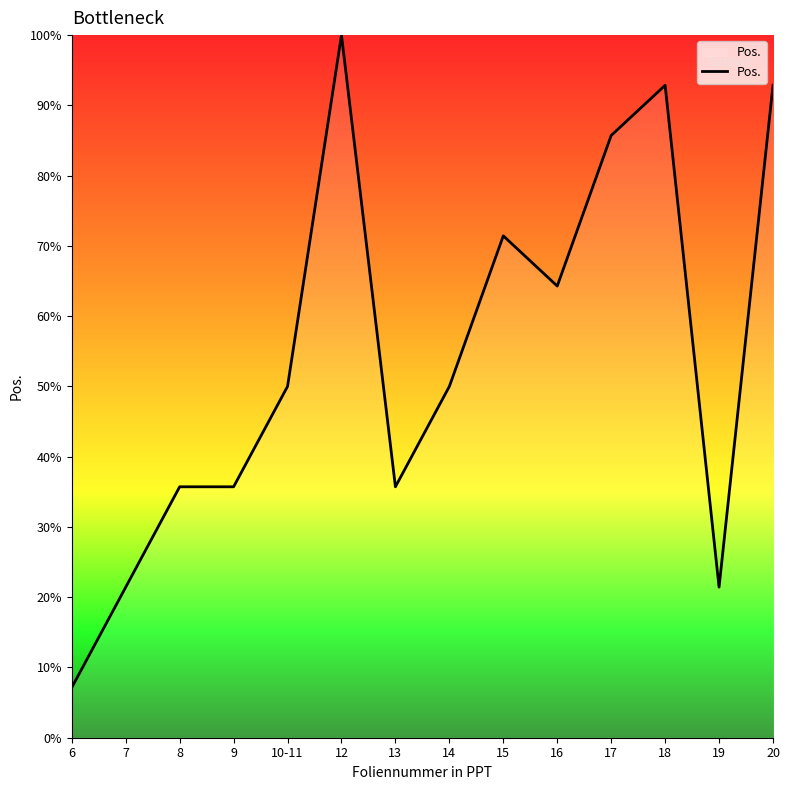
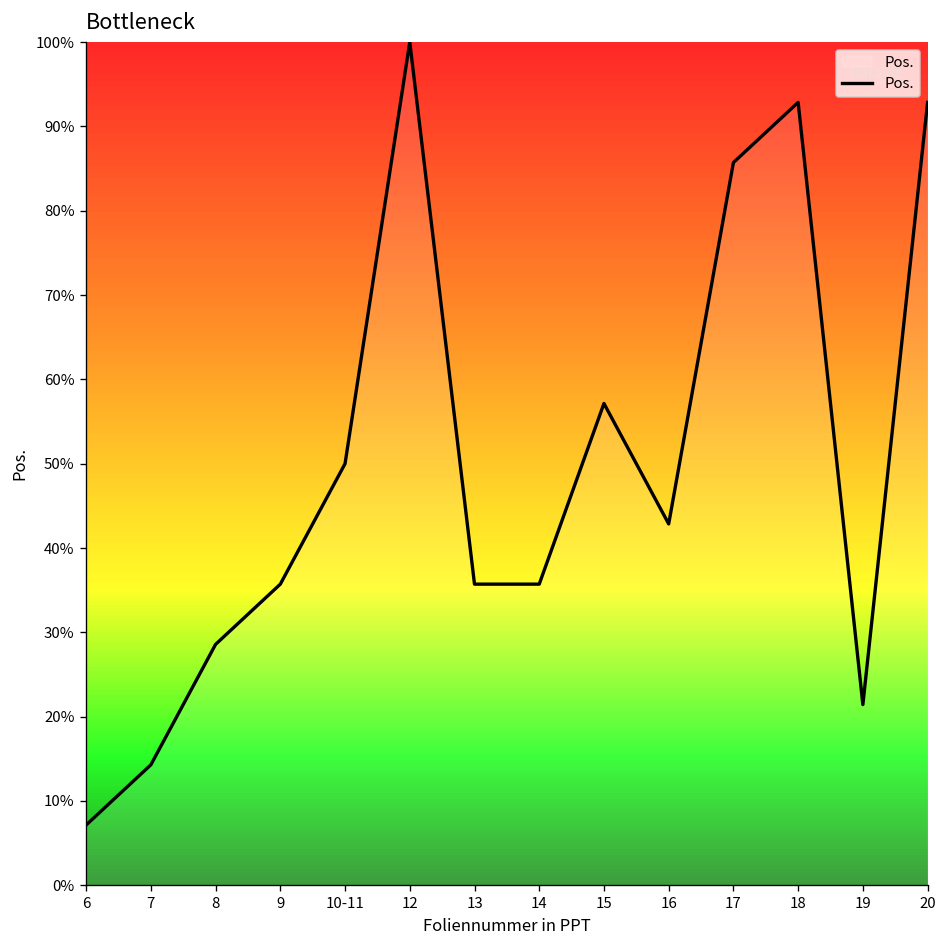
  {
    "6": "7%",
-   "7": "21%",
-   "8": "36%",
+   "7": "14%",
+   "8": "29%",
    "9": "36%",
    "10-11": "50%",
    "12": "100%",
    "13": "36%",
-   "14": "50%",
-   "15": "71%",
-   "16": "64%",
+   "14": "36%",
+   "15": "57%",
+   "16": "43%",
    "17": "86%",
    "18": "93%",
    "19": "21%",
    "20": "93%"
  }
